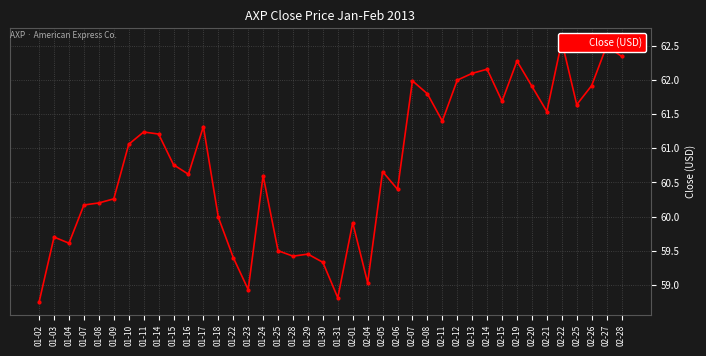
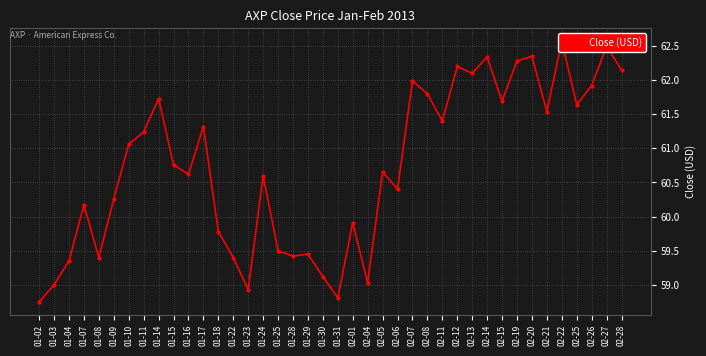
  {
    "01-02": 58.8,
-   "01-03": 59.7,
-   "01-04": 59.6,
+   "01-03": 59.0,
+   "01-04": 59.4,
    "01-07": 60.2,
-   "01-08": 60.2,
+   "01-08": 59.4,
    "01-09": 60.3,
    "01-10": 61.1,
    "01-11": 61.2,
-   "01-14": 61.2,
+   "01-14": 61.7,
    "01-15": 60.8,
    "01-16": 60.6,
    "01-17": 61.3,
-   "01-18": 60.0,
+   "01-18": 59.8,
    "01-22": 59.4,
    "01-23": 58.9,
    "01-24": 60.6,
    "01-25": 59.5,
    "01-28": 59.4,
    "01-29": 59.5,
-   "01-30": 59.3,
+   "01-30": 59.1,
    "01-31": 58.8,
    "02-01": 59.9,
    "02-04": 59.0,
    "02-05": 60.7,
    "02-06": 60.4,
    "02-07": 62.0,
    "02-08": 61.8,
    "02-11": 61.4,
-   "02-12": 62.0,
+   "02-12": 62.2,
    "02-13": 62.1,
-   "02-14": 62.2,
+   "02-14": 62.3,
    "02-15": 61.7,
    "02-19": 62.3,
-   "02-20": 61.9,
+   "02-20": 62.4,
    "02-21": 61.5,
    "02-25": 61.6,
    "02-26": 61.9,
-   "02-28": 62.4
+   "02-28": 62.2
  }
